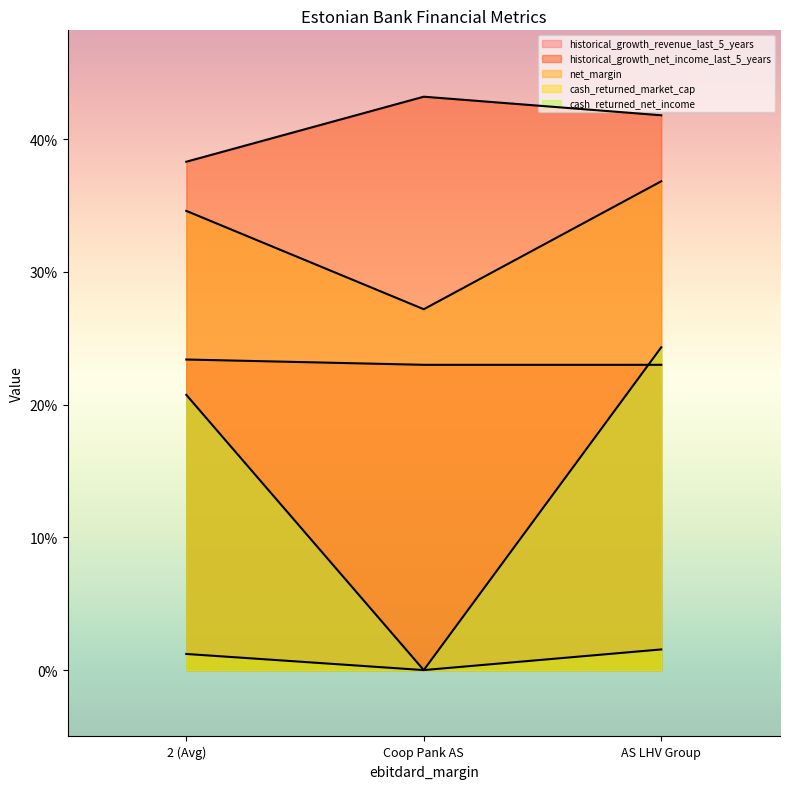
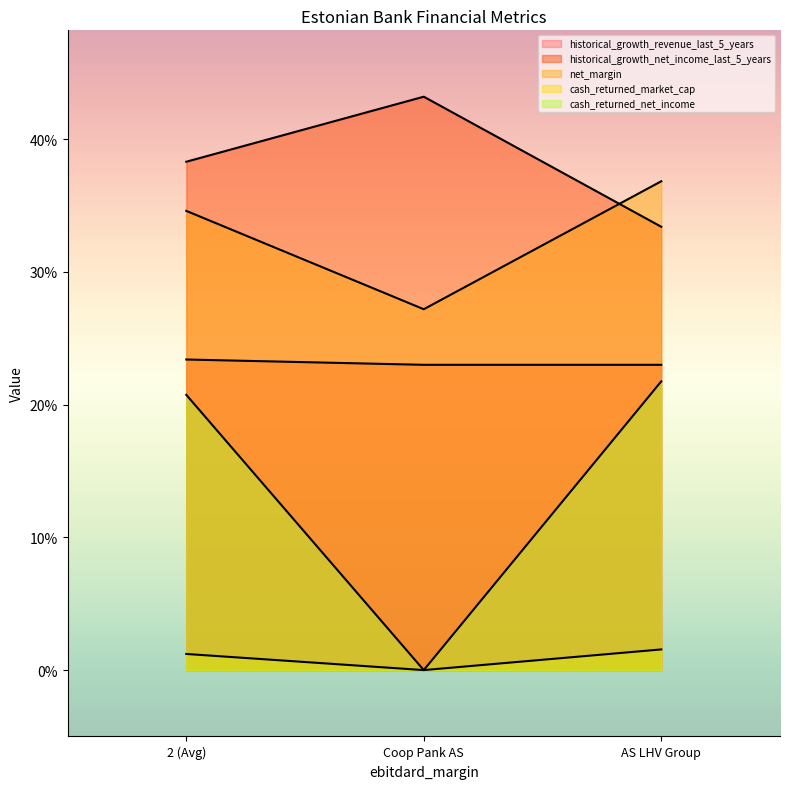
  {
    "historical_growth_revenue_last_5_years": {
      "2 (Avg)": "23.4%",
      "Coop Pank AS": "23.0%",
      "AS LHV Group": "23.0%"
    },
    "historical_growth_net_income_last_5_years": {
      "2 (Avg)": "38.3%",
      "Coop Pank AS": "43.2%",
-     "AS LHV Group": "41.8%"
+     "AS LHV Group": "33.4%"
    },
    "cash_returned_net_income": {
      "2 (Avg)": "20.7%",
-     "AS LHV Group": "24.3%"
+     "AS LHV Group": "21.8%"
    }
  }
